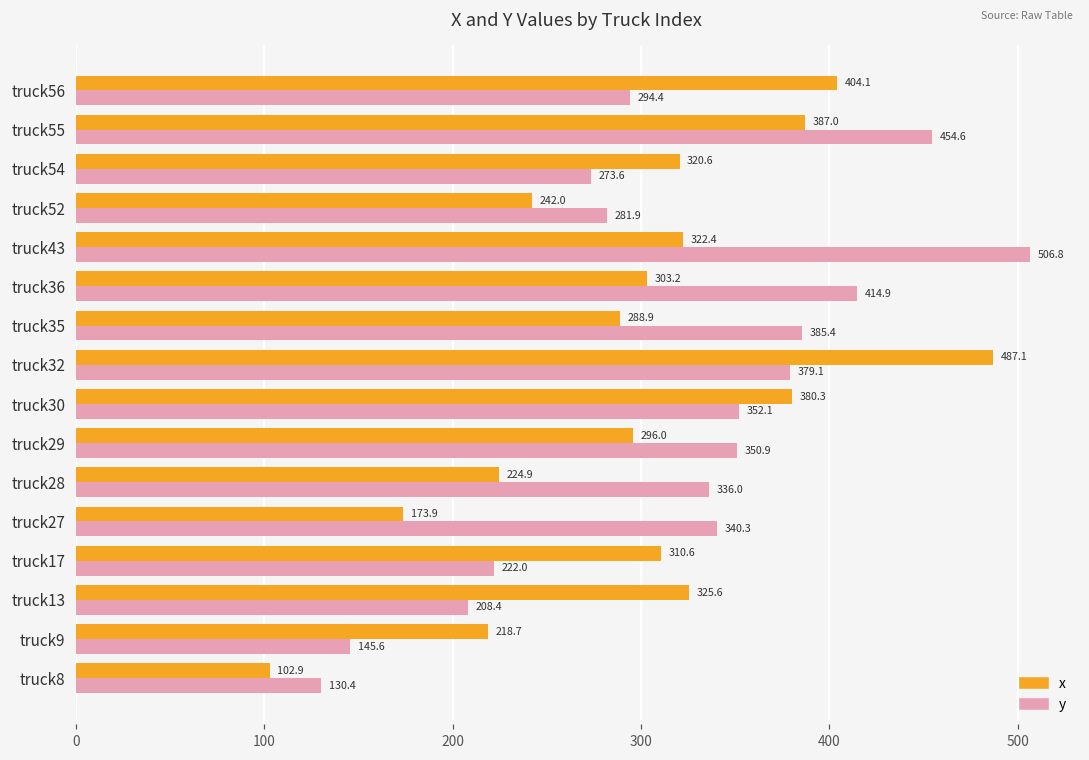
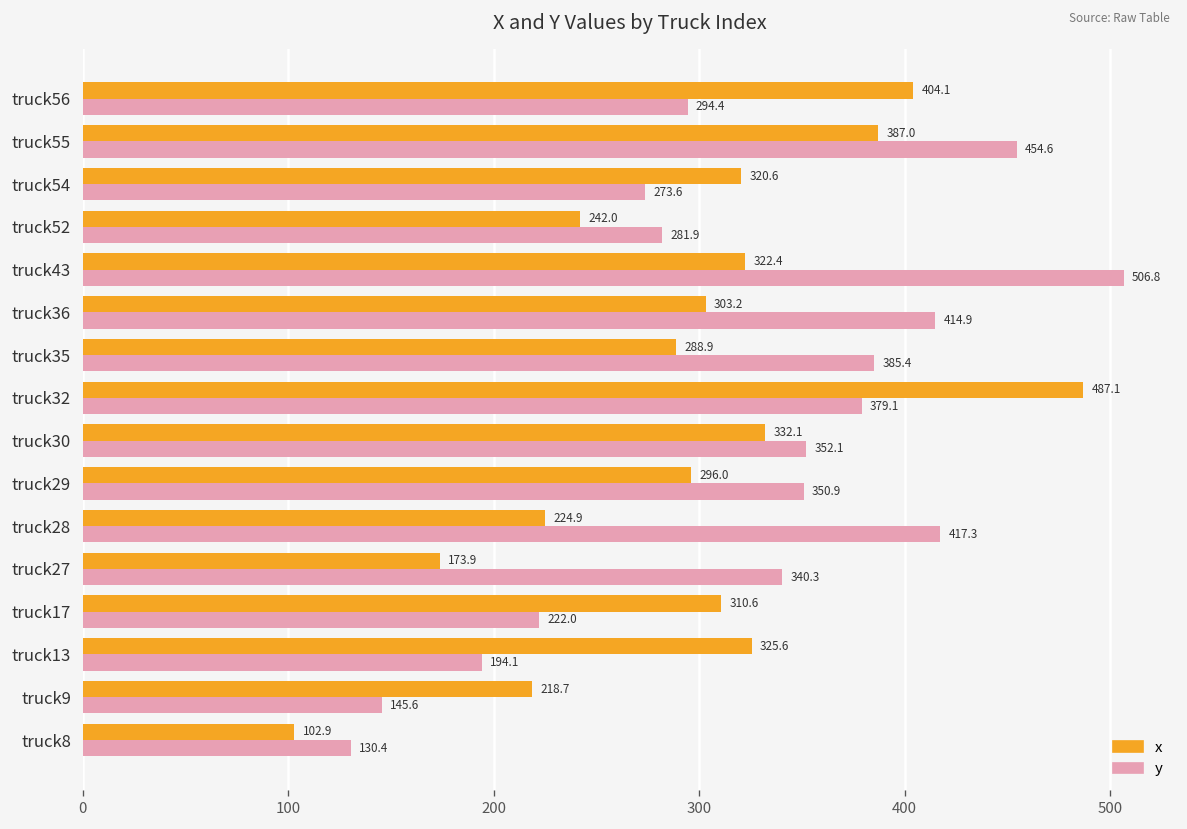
  {
    "x": {
      "truck56": 404.1,
      "truck55": 387.0,
      "truck54": 320.6,
      "truck52": 242.0,
      "truck43": 322.4,
      "truck36": 303.2,
      "truck35": 288.9,
      "truck32": 487.1,
-     "truck30": 380.3,
+     "truck30": 332.1,
      "truck29": 296.0,
      "truck28": 224.9,
      "truck27": 173.9,
      "truck17": 310.6,
      "truck13": 325.6,
      "truck9": 218.7,
      "truck8": 102.9
    },
    "y": {
      "truck56": 294.4,
      "truck55": 454.6,
      "truck54": 273.6,
      "truck52": 281.9,
      "truck43": 506.8,
      "truck36": 414.9,
      "truck35": 385.4,
      "truck32": 379.1,
      "truck30": 352.1,
      "truck29": 350.9,
-     "truck28": 336.0,
+     "truck28": 417.3,
      "truck27": 340.3,
      "truck17": 222.0,
-     "truck13": 208.4,
+     "truck13": 194.1,
      "truck9": 145.6,
      "truck8": 130.4
    }
  }
